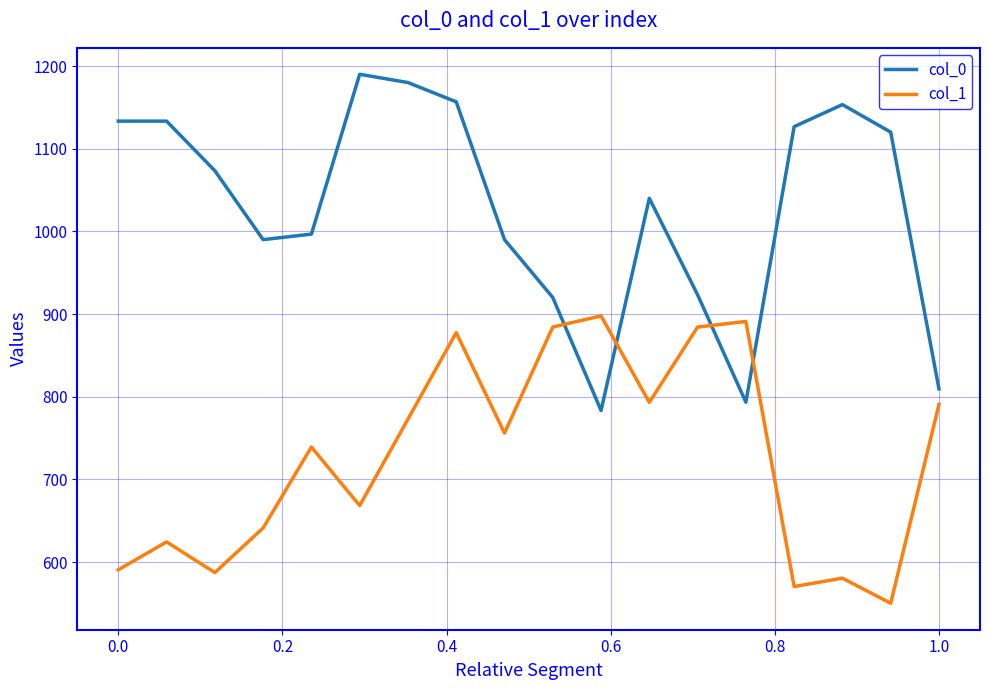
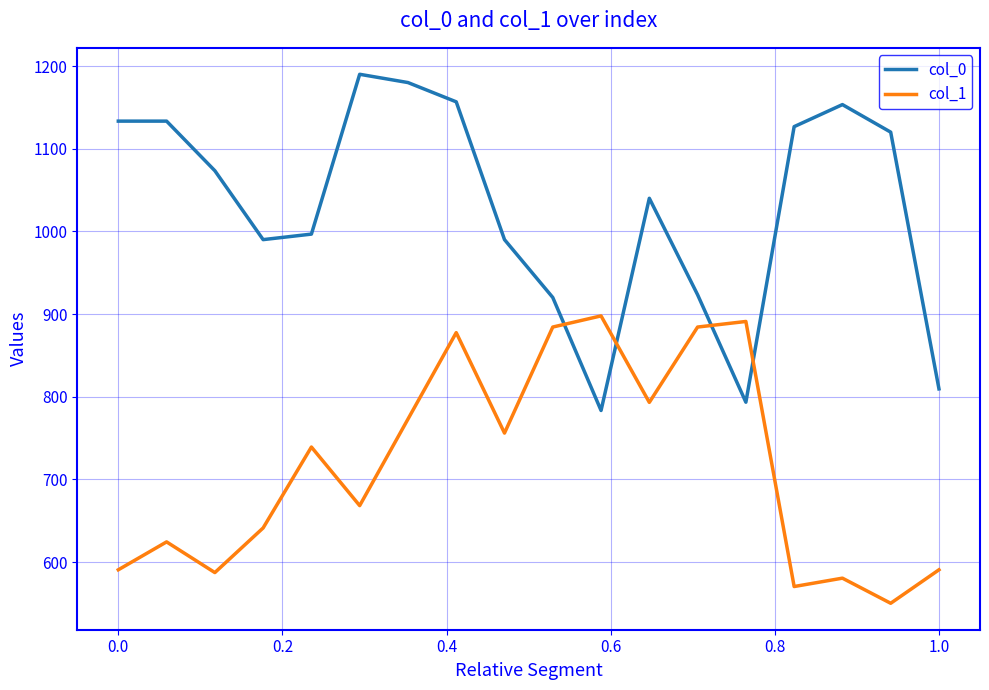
  {
    "col_0": {
      "0.0": 1130,
      "1.0": 810
    },
    "col_1": {
      "0.0": 590,
-     "1.0": 790
+     "1.0": 590
    }
  }
